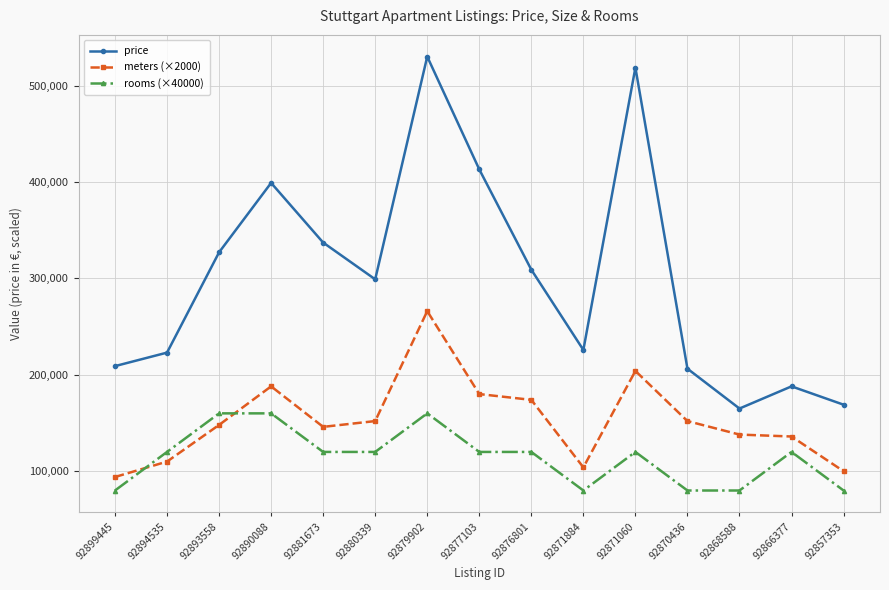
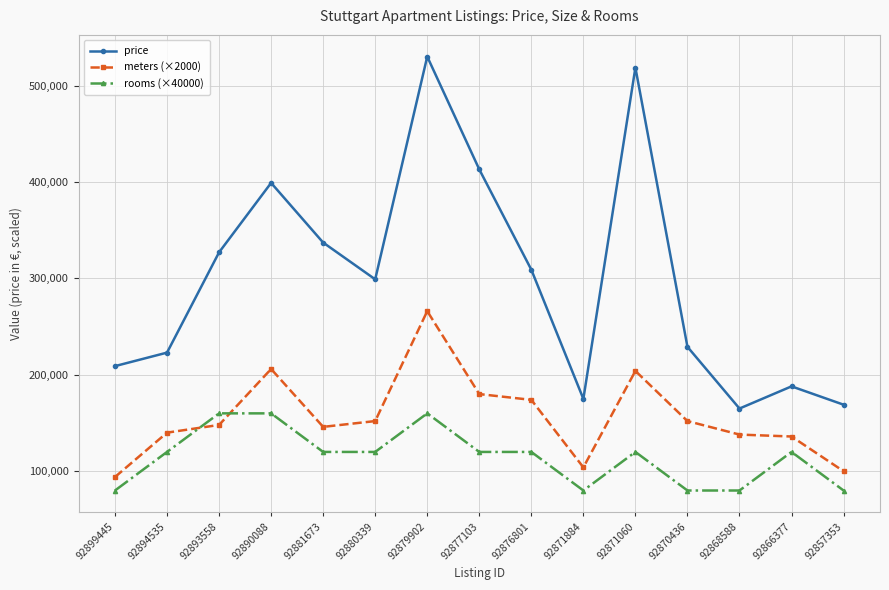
  {
    "price": {
      "92899445": "210,000",
      "92894535": "220,000",
      "92893558": "330,000",
      "92890088": "400,000",
      "92881673": "340,000",
      "92880339": "300,000",
      "92879902": "530,000",
      "92877103": "410,000",
      "92876801": "310,000",
-     "92871884": "230,000",
+     "92871884": "180,000",
      "92871060": "520,000",
-     "92870436": "210,000",
+     "92870436": "230,000",
      "92868588": "170,000",
      "92866377": "190,000",
      "92857353": "170,000"
    },
    "meters (×2000)": {
      "92899445": "90,000",
-     "92894535": "110,000",
+     "92894535": "140,000",
      "92893558": "150,000",
-     "92890088": "190,000",
+     "92890088": "210,000",
      "92881673": "150,000",
      "92880339": "150,000",
      "92879902": "270,000",
      "92877103": "180,000",
      "92876801": "170,000",
      "92871884": "100,000",
      "92871060": "200,000",
      "92870436": "150,000",
      "92868588": "140,000",
      "92866377": "140,000",
      "92857353": "100,000"
    },
    "rooms (×40000)": {
      "92899445": "80,000",
      "92894535": "120,000",
      "92893558": "160,000",
      "92890088": "160,000",
      "92881673": "120,000",
      "92880339": "120,000",
      "92879902": "160,000",
      "92877103": "120,000",
      "92876801": "120,000",
      "92871884": "80,000",
      "92871060": "120,000",
      "92870436": "80,000",
      "92868588": "80,000",
      "92866377": "120,000",
      "92857353": "80,000"
    }
  }
